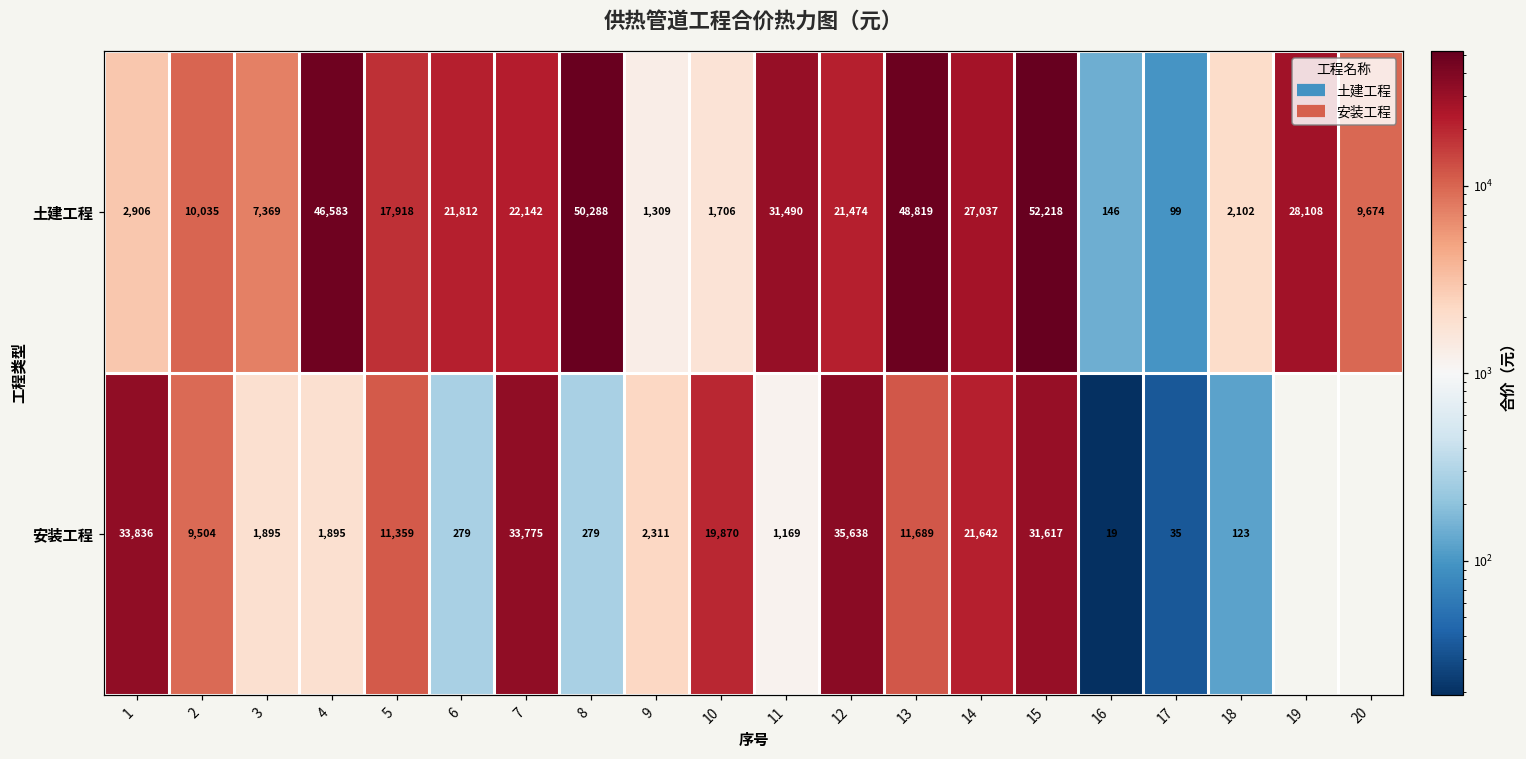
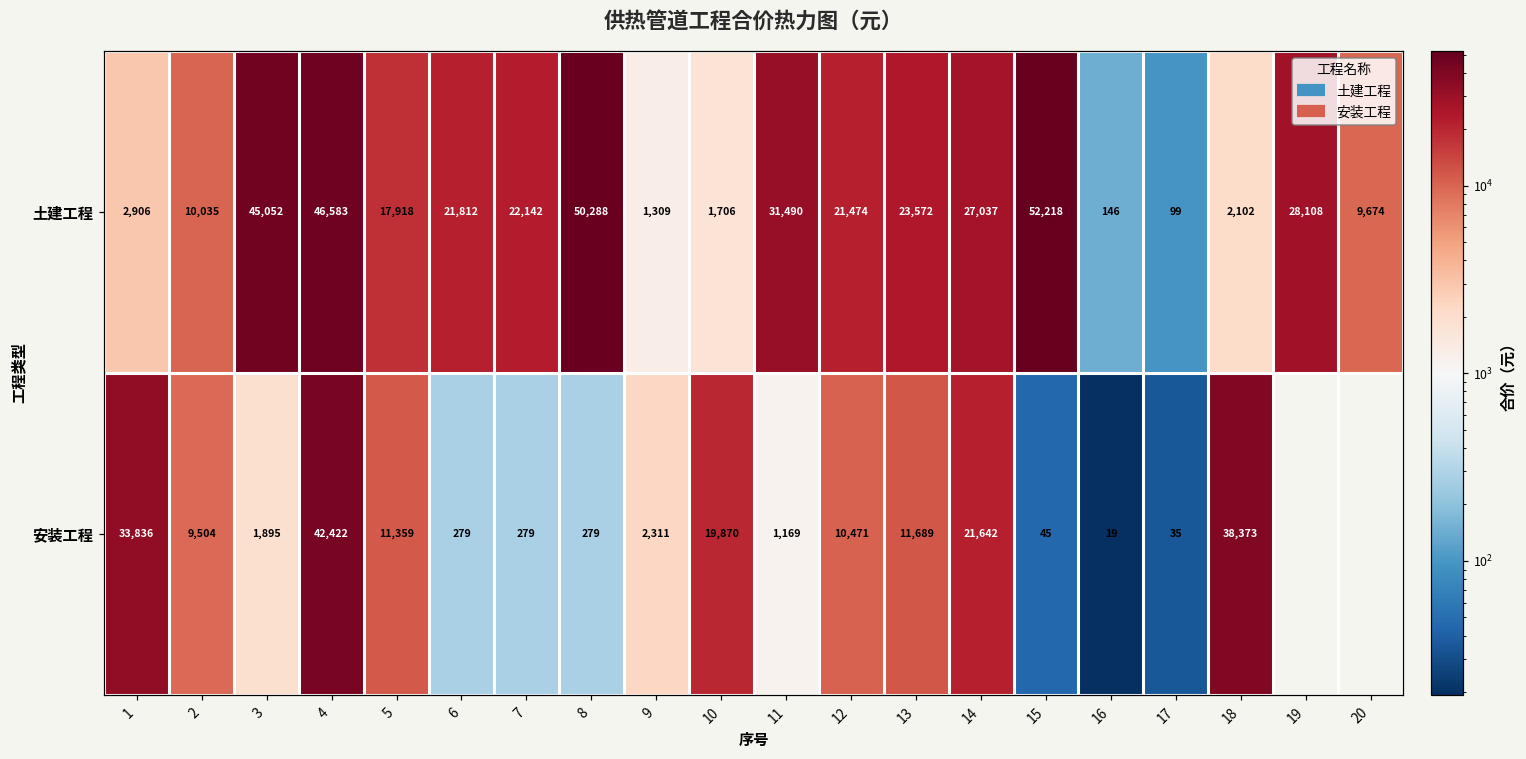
  {
    "土建工程": {
      "1": "2,906",
      "2": "10,035",
-     "3": "7,369",
+     "3": "45,052",
      "4": "46,583",
      "5": "17,918",
      "6": "21,812",
      "7": "22,142",
      "8": "50,288",
      "9": "1,309",
      "10": "1,706",
      "11": "31,490",
      "12": "21,474",
-     "13": "48,819",
+     "13": "23,572",
      "14": "27,037",
      "15": "52,218",
      "16": "146",
      "17": "99",
      "18": "2,102",
      "19": "28,108",
      "20": "9,674"
    },
    "安装工程": {
      "1": "33,836",
      "2": "9,504",
      "3": "1,895",
-     "4": "1,895",
+     "4": "42,422",
      "5": "11,359",
      "6": "279",
-     "7": "33,775",
+     "7": "279",
      "8": "279",
      "9": "2,311",
      "10": "19,870",
      "11": "1,169",
-     "12": "35,638",
+     "12": "10,471",
      "13": "11,689",
      "14": "21,642",
-     "15": "31,617",
+     "15": "45",
      "16": "19",
      "17": "35",
-     "18": "123"
+     "18": "38,373"
    }
  }
